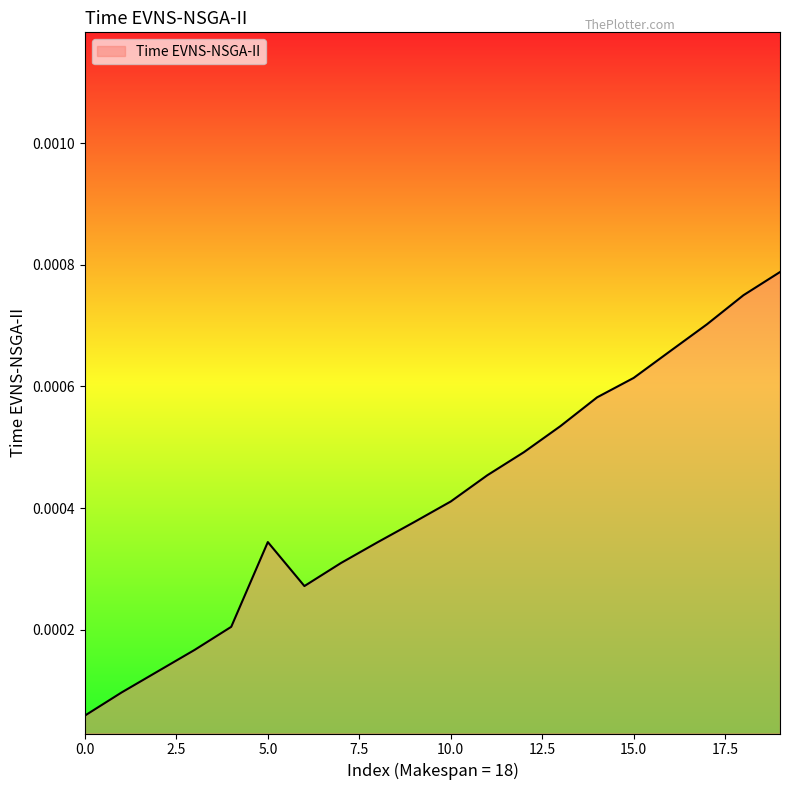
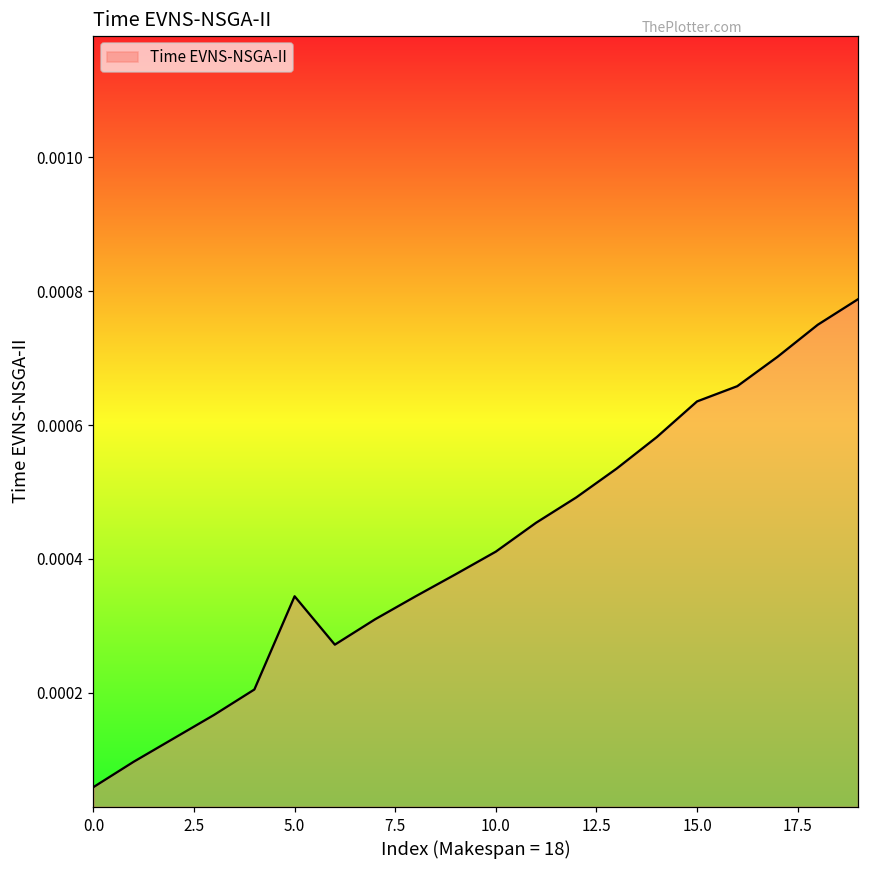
  {
    "0.0": 0.00006,
    "5.0": 0.00034,
    "10.0": 0.00041,
-   "15.0": 0.00061
+   "15.0": 0.00064
  }
